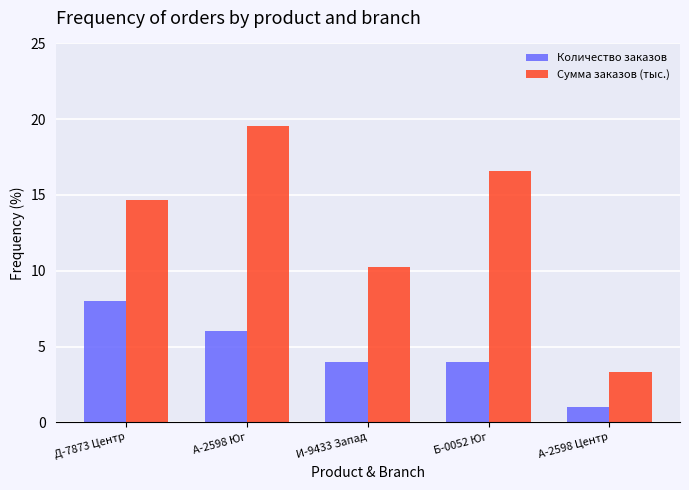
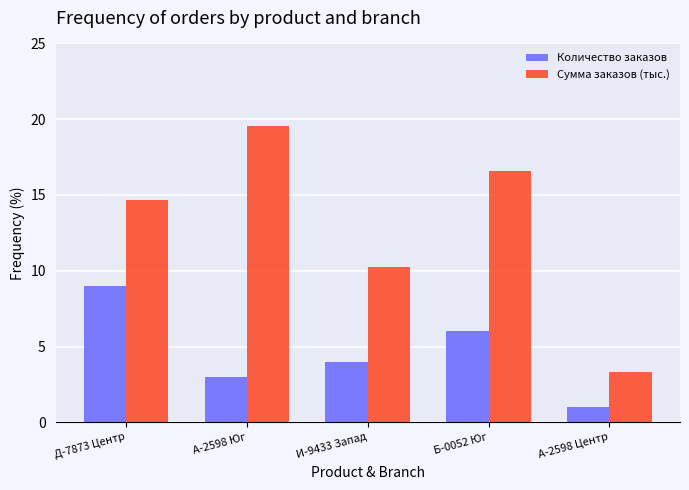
  {
    "Количество заказов": {
-     "Д-7873 Центр": 8,
-     "А-2598 Юг": 6,
+     "Д-7873 Центр": 9,
+     "А-2598 Юг": 3,
      "И-9433 Запад": 4,
-     "Б-0052 Юг": 4,
+     "Б-0052 Юг": 6,
      "А-2598 Центр": 1
    },
    "Сумма заказов (тыс.)": {
      "Д-7873 Центр": 14.7,
      "А-2598 Юг": 19.6,
      "И-9433 Запад": 10.3,
      "Б-0052 Юг": 16.6,
      "А-2598 Центр": 3.4
    }
  }
